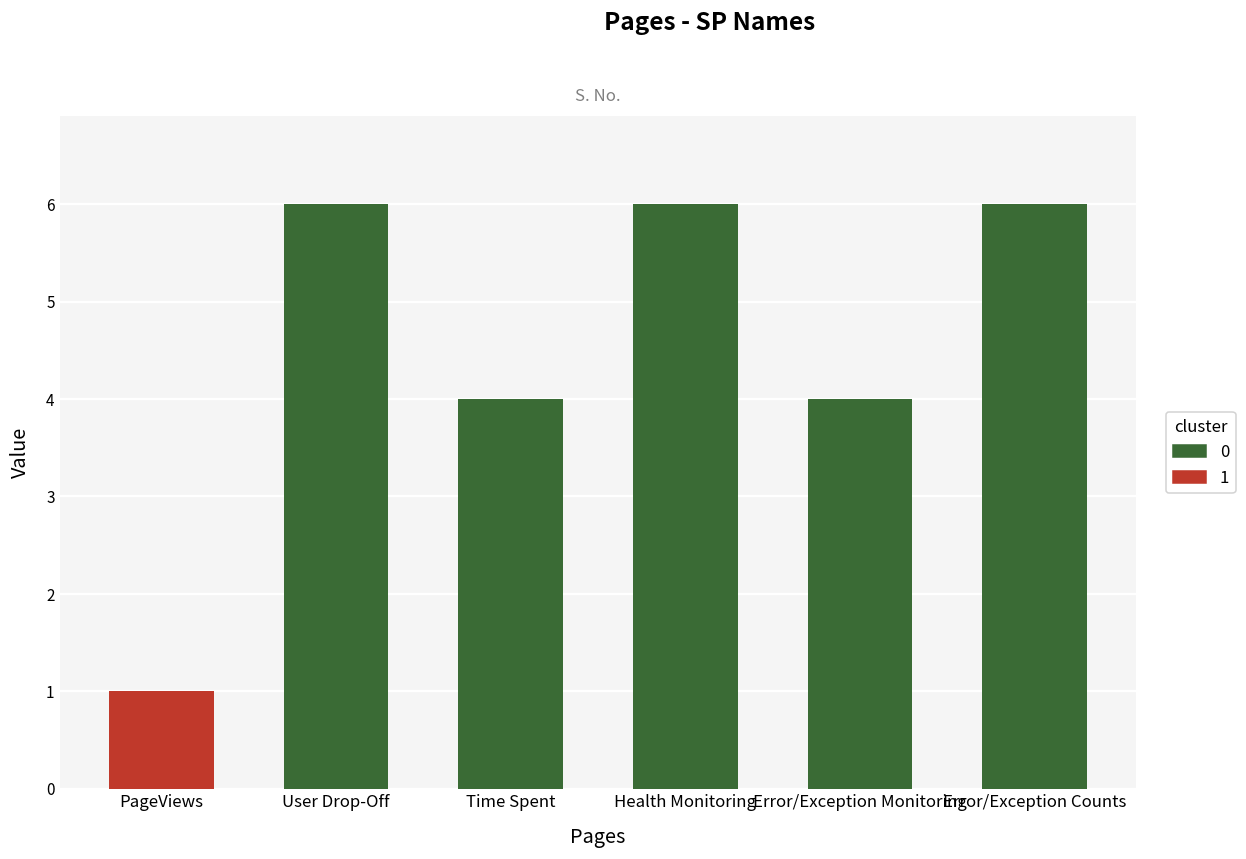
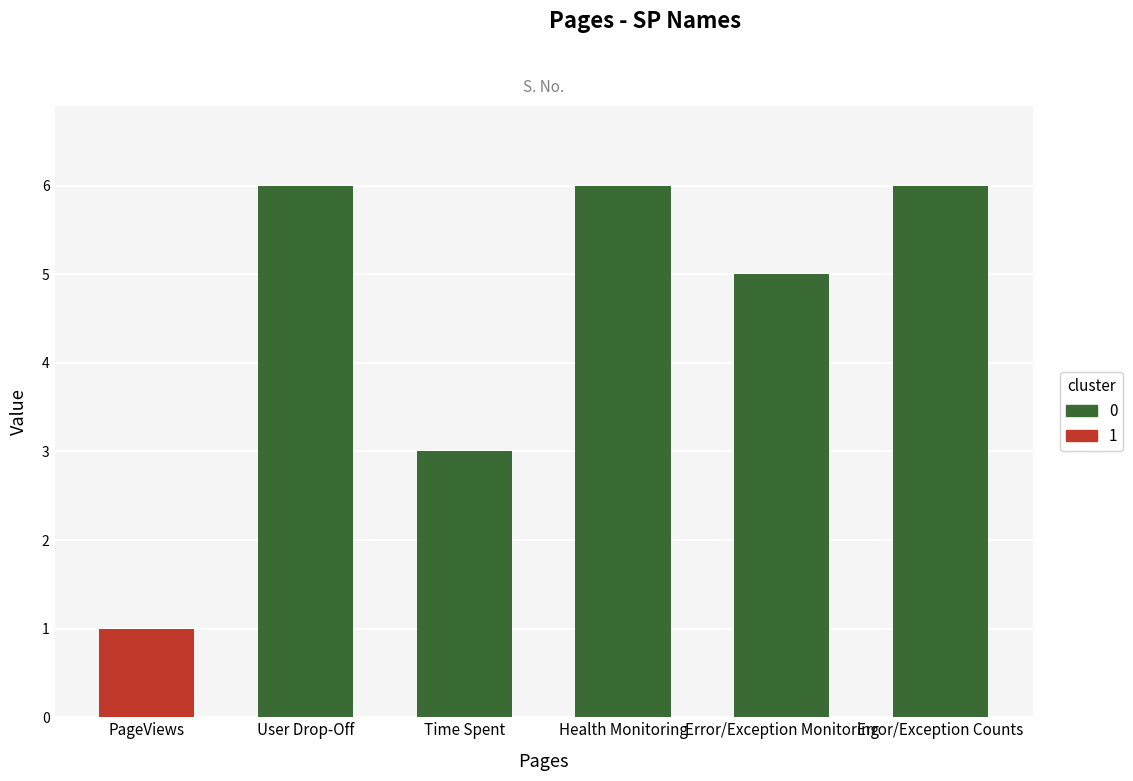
  {
    "PageViews": 1,
    "User Drop-Off": 6,
-   "Time Spent": 4,
+   "Time Spent": 3,
    "Health Monitoring": 6,
-   "Error/Exception Monitoring": 4,
+   "Error/Exception Monitoring": 5,
    "Error/Exception Counts": 6
  }
